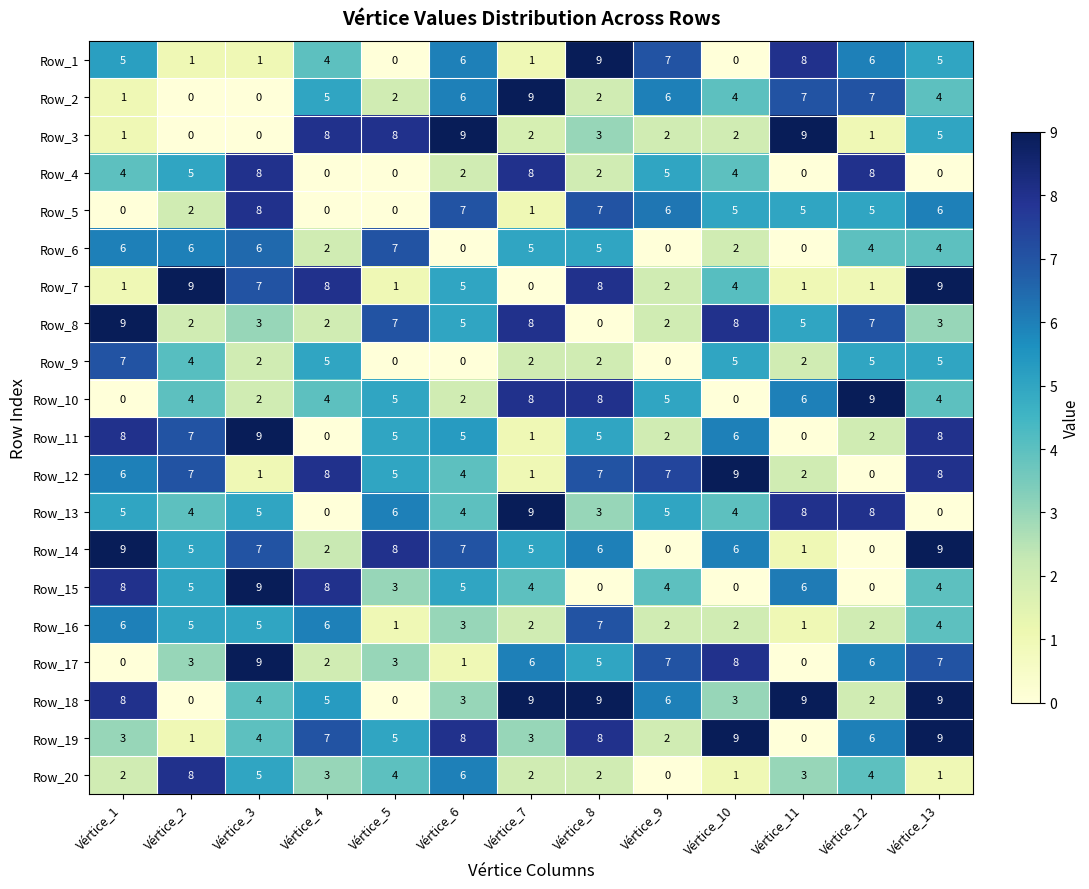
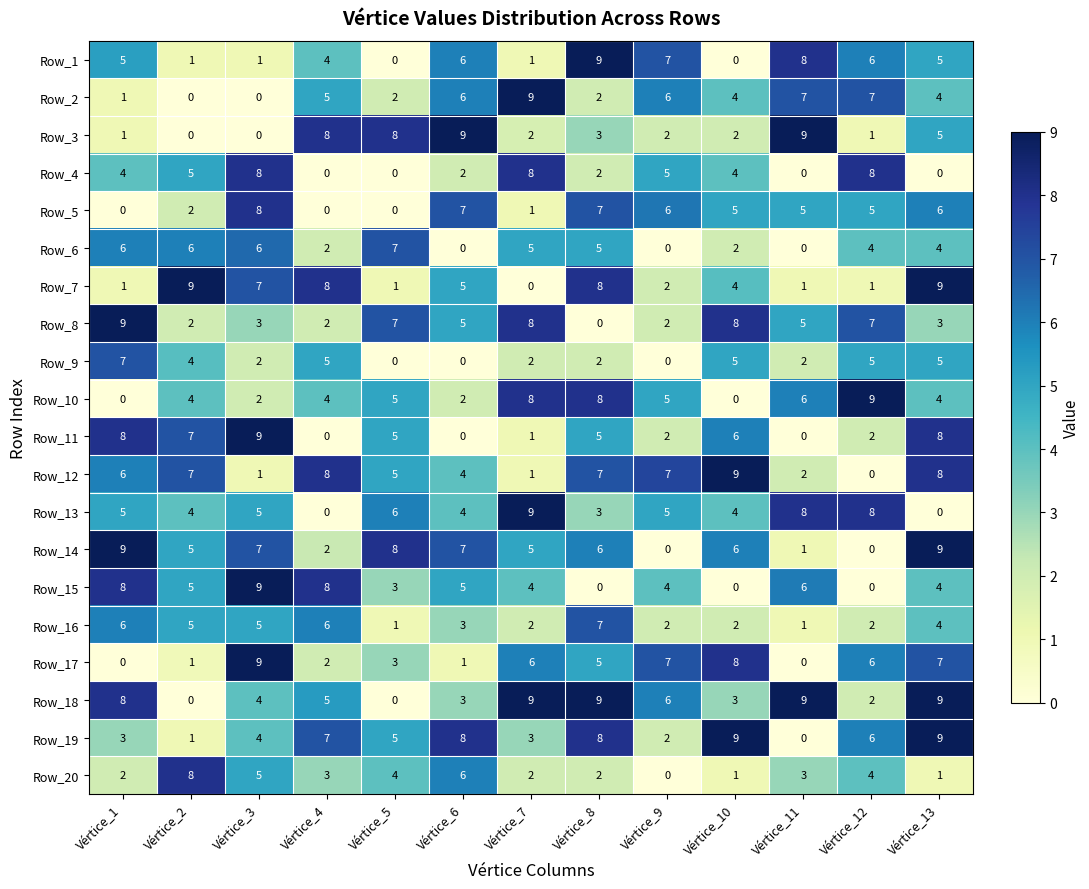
  {
    "Row_11": {
      "Vértice_1": 8,
      "Vértice_2": 7,
      "Vértice_3": 9,
      "Vértice_4": 0,
      "Vértice_5": 5,
-     "Vértice_6": 5,
+     "Vértice_6": 0,
      "Vértice_7": 1,
      "Vértice_8": 5,
      "Vértice_9": 2,
      "Vértice_10": 6,
      "Vértice_11": 0,
      "Vértice_12": 2,
      "Vértice_13": 8
    },
    "Row_17": {
      "Vértice_1": 0,
-     "Vértice_2": 3,
+     "Vértice_2": 1,
      "Vértice_3": 9,
      "Vértice_4": 2,
      "Vértice_5": 3,
      "Vértice_6": 1,
      "Vértice_7": 6,
      "Vértice_8": 5,
      "Vértice_9": 7,
      "Vértice_10": 8,
      "Vértice_11": 0,
      "Vértice_12": 6,
      "Vértice_13": 7
    }
  }
